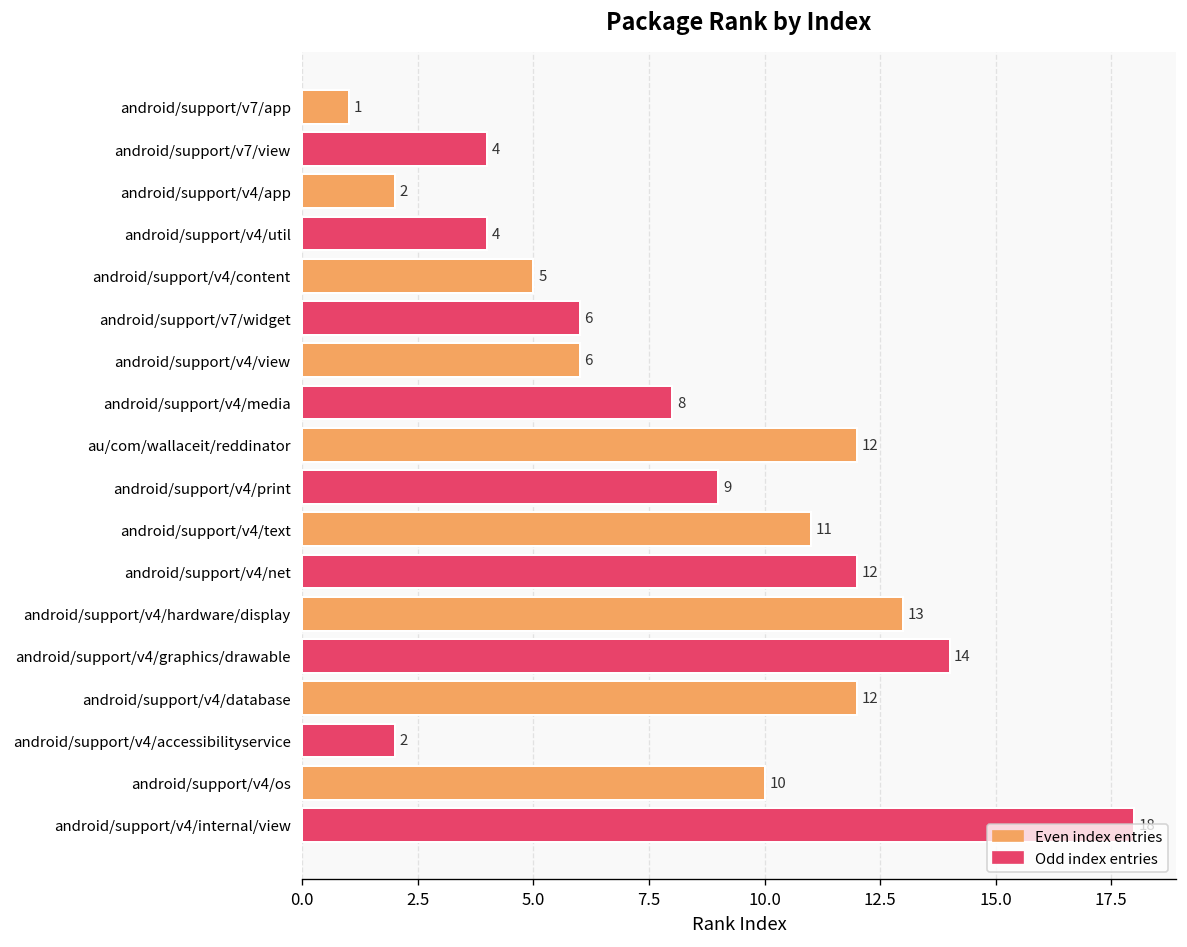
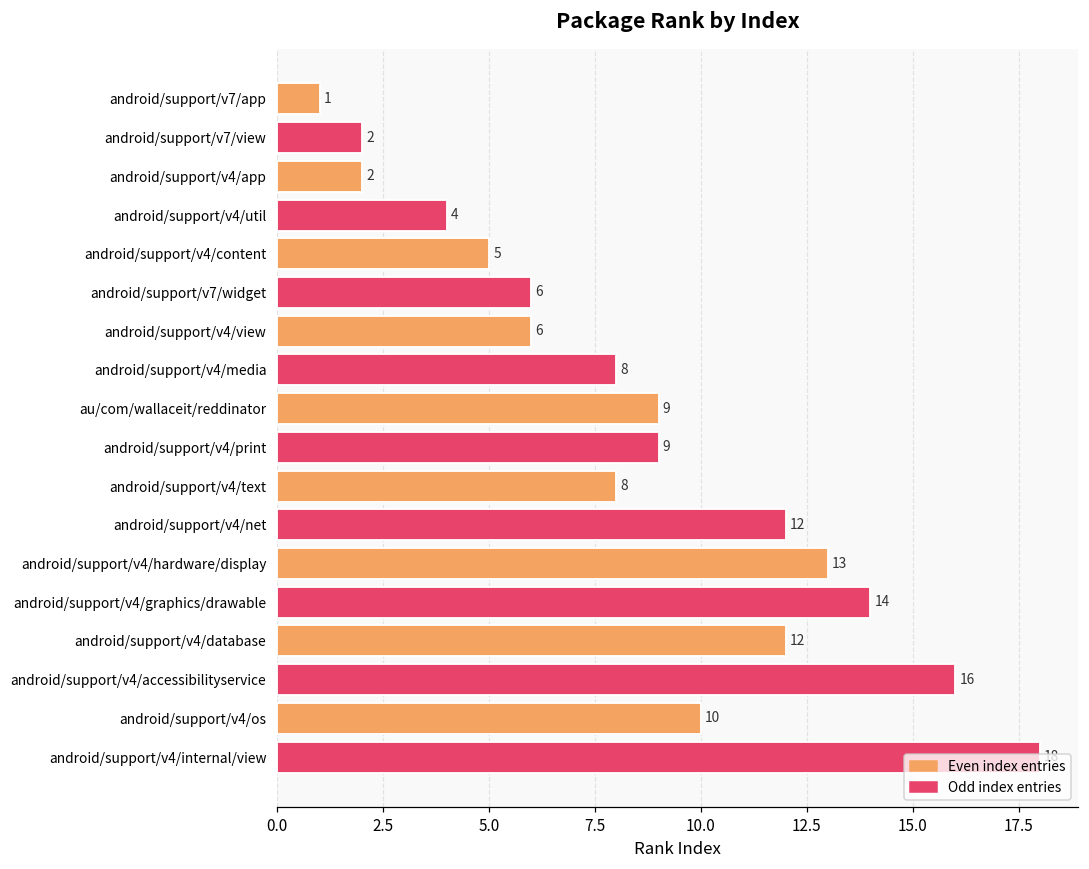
  {
    "android/support/v7/app": 1,
-   "android/support/v7/view": 4,
+   "android/support/v7/view": 2,
    "android/support/v4/app": 2,
    "android/support/v4/util": 4,
    "android/support/v4/content": 5,
    "android/support/v7/widget": 6,
    "android/support/v4/view": 6,
    "android/support/v4/media": 8,
-   "au/com/wallaceit/reddinator": 12,
+   "au/com/wallaceit/reddinator": 9,
    "android/support/v4/print": 9,
-   "android/support/v4/text": 11,
+   "android/support/v4/text": 8,
    "android/support/v4/net": 12,
    "android/support/v4/hardware/display": 13,
    "android/support/v4/graphics/drawable": 14,
    "android/support/v4/database": 12,
-   "android/support/v4/accessibilityservice": 2,
+   "android/support/v4/accessibilityservice": 16,
    "android/support/v4/os": 10
  }
